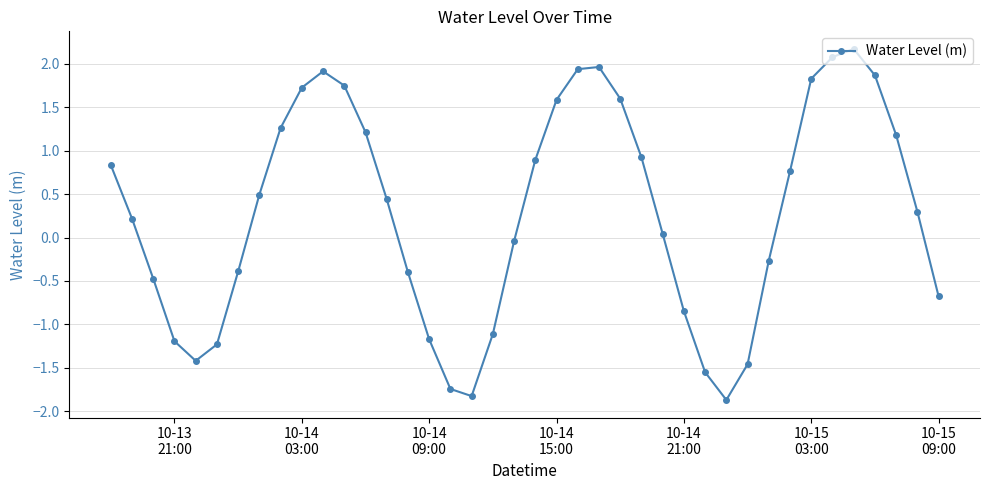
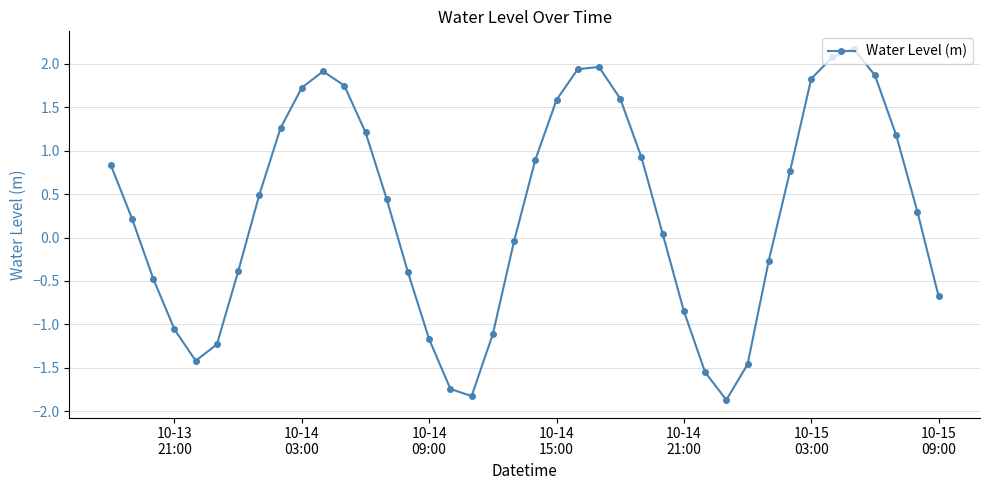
  {
-   "10-13 21:00": -1.2,
+   "10-13 21:00": -1.1,
    "10-14 03:00": 1.7,
    "10-14 09:00": -1.2,
    "10-14 15:00": 1.6,
    "10-14 21:00": -0.8,
    "10-15 03:00": 1.8,
    "10-15 09:00": -0.7
  }
